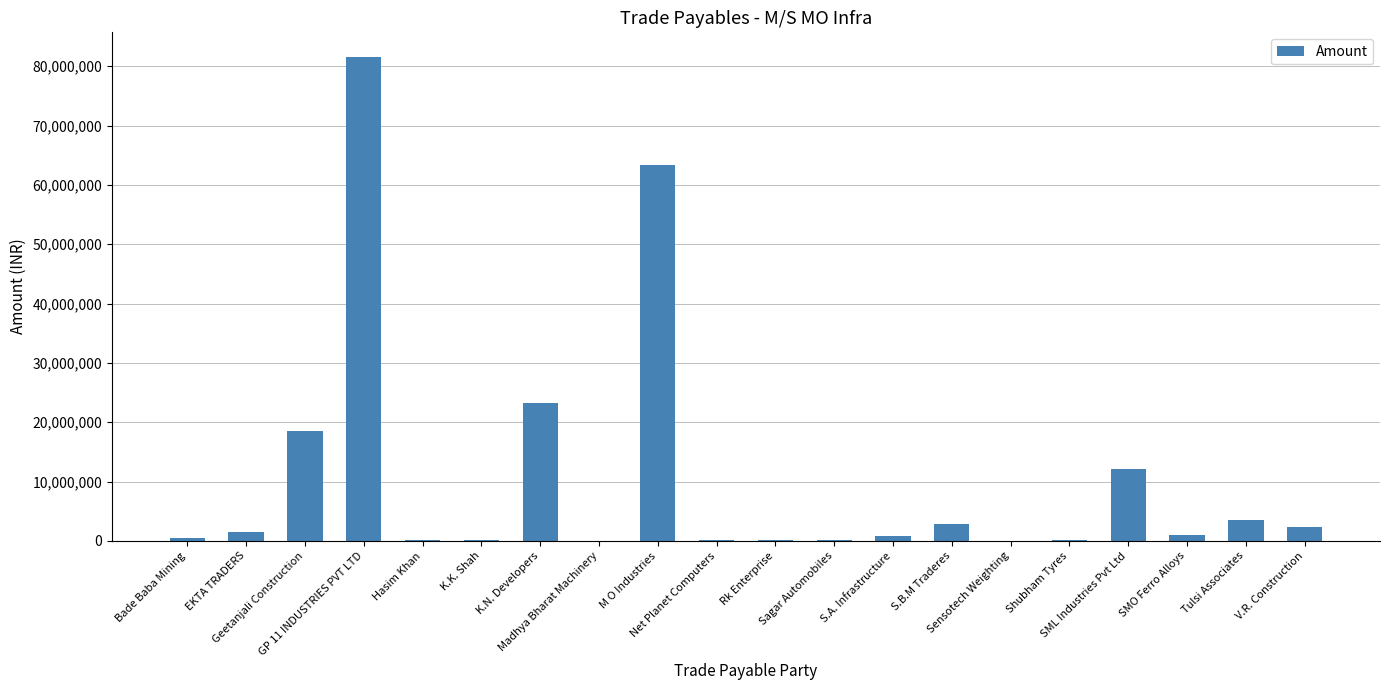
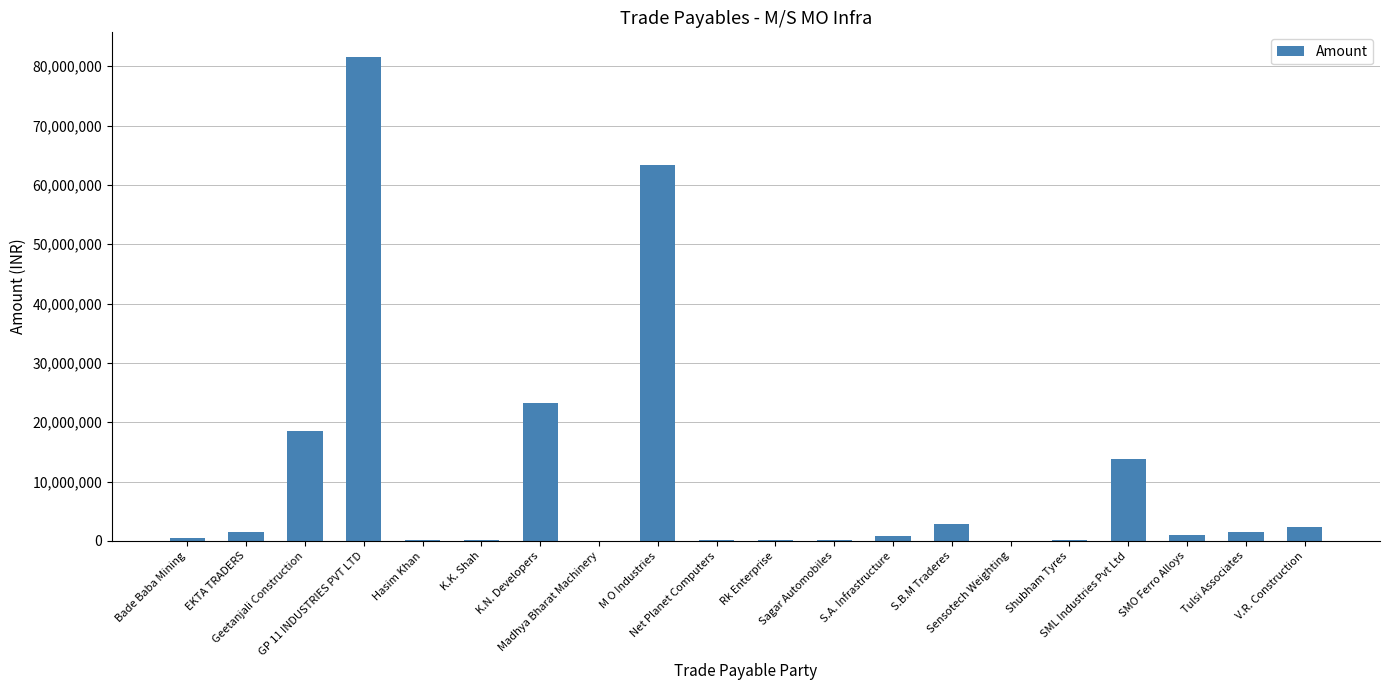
  {
    "Bade Baba Mining": "1,000,000",
    "EKTA TRADERS": "1,000,000",
    "Geetanjali Construction": "18,000,000",
    "GP 11 INDUSTRIES PVT LTD": "82,000,000",
    "K.N. Developers": "23,000,000",
    "M O Industries": "63,000,000",
    "S.A. Infrastructure": "1,000,000",
    "S.B.M Traderes": "3,000,000",
-   "SML Industries Pvt Ltd": "12,000,000",
+   "SML Industries Pvt Ltd": "14,000,000",
    "SMO Ferro Alloys": "1,000,000",
-   "Tulsi Associates": "4,000,000",
+   "Tulsi Associates": "1,000,000",
    "V.R. Construction": "2,000,000"
  }
